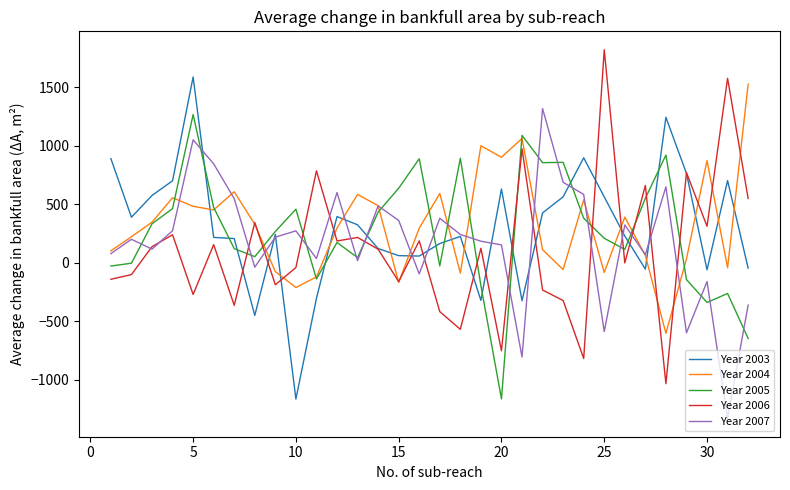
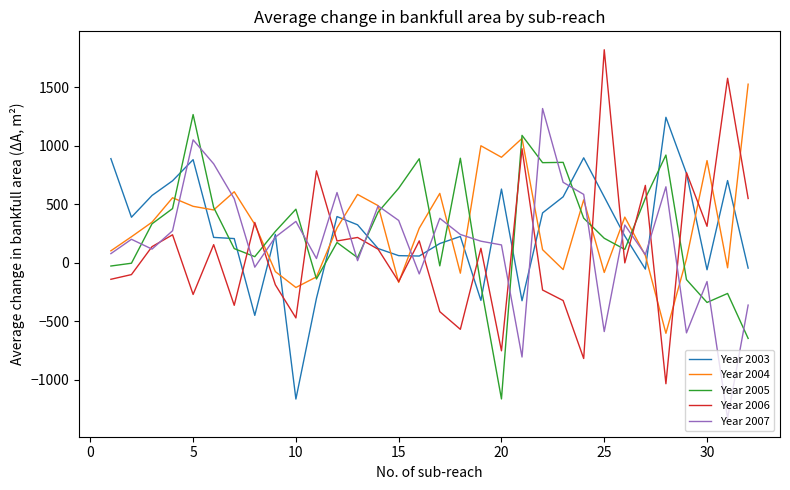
  {
    "Year 2003": {
-     "5": 1590,
+     "5": 880,
      "10": -1170,
      "15": 60,
      "20": 630,
      "25": 560,
      "30": -60
    },
    "Year 2004": {
      "5": 480,
      "10": -210,
      "20": 900,
      "25": -80,
      "30": 870
    },
    "Year 2005": {
      "5": 1270,
      "10": 460,
      "15": 640,
      "20": -1160,
      "25": 210,
      "30": -340
    },
    "Year 2006": {
      "5": -270,
-     "10": -40,
+     "10": -470,
      "20": -750,
      "25": 1820,
      "30": 310
    },
    "Year 2007": {
      "5": 1050,
-     "10": 270,
+     "10": 350,
      "15": 360,
      "20": 150,
      "25": -590,
      "30": -160
    }
  }
